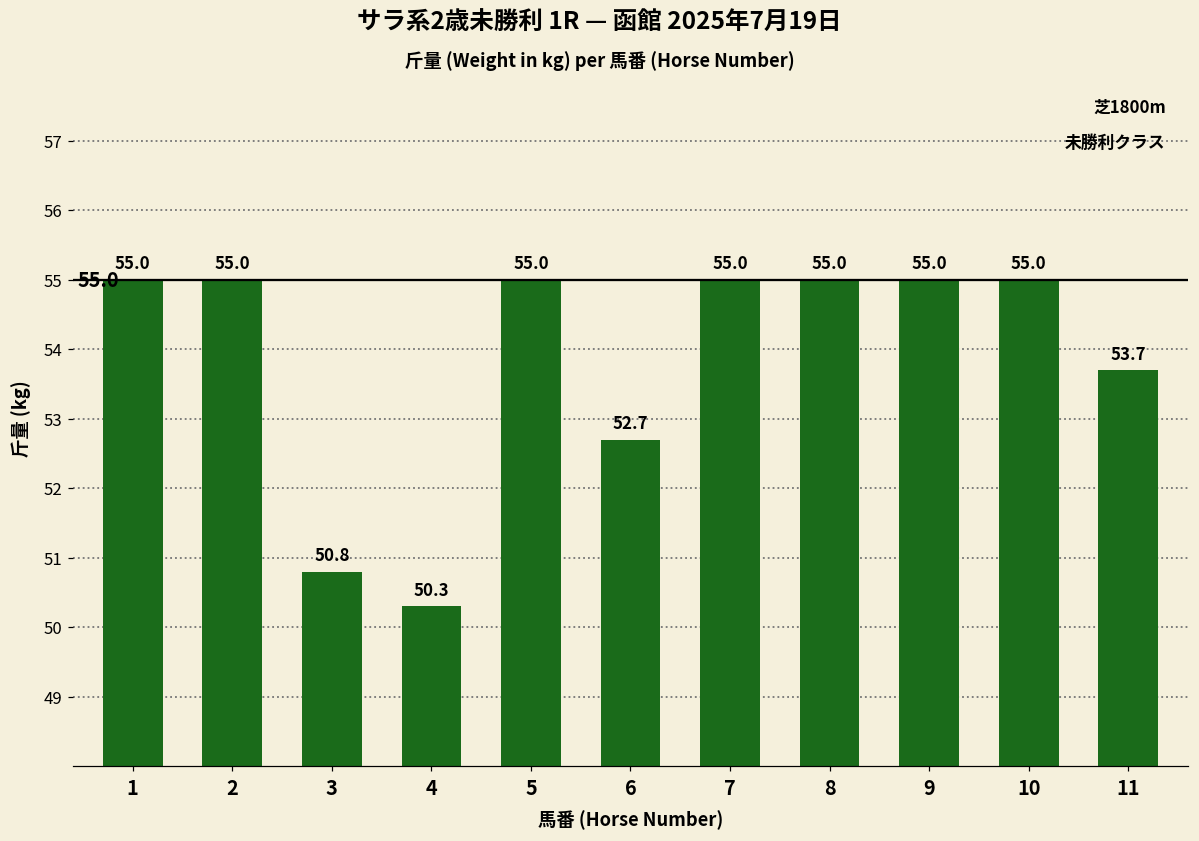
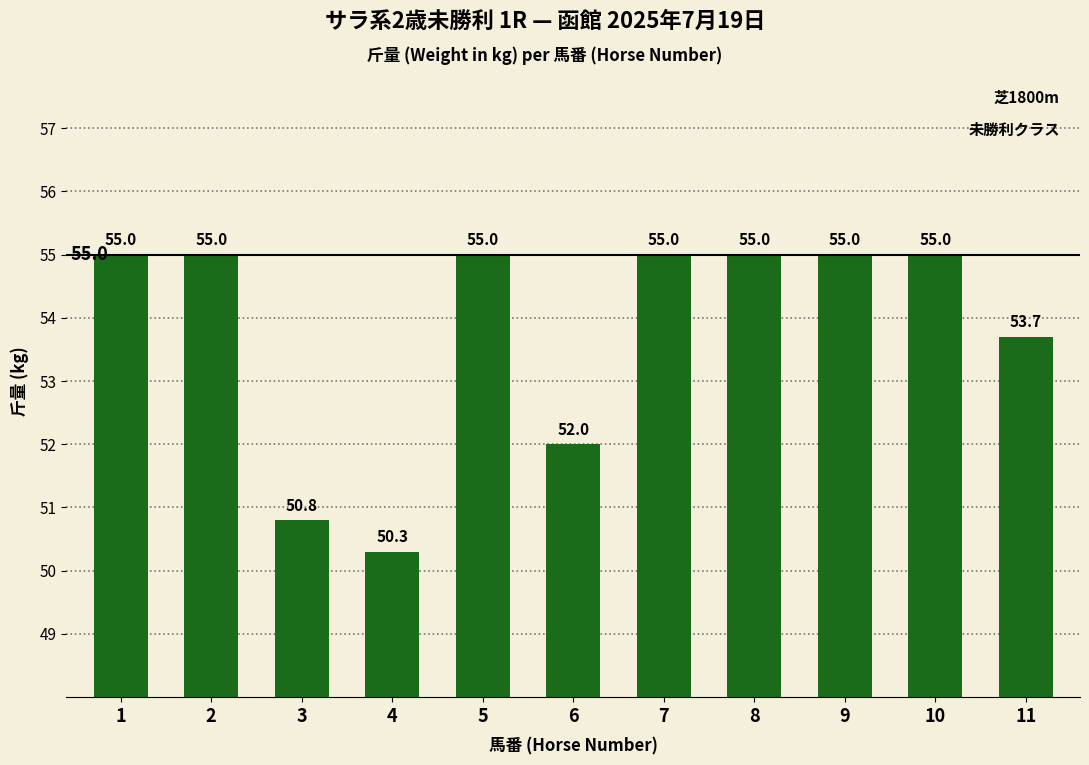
  {
    "1": 55.0,
    "2": 55.0,
    "3": 50.8,
    "4": 50.3,
    "5": 55.0,
-   "6": 52.7,
+   "6": 52.0,
    "7": 55.0,
    "8": 55.0,
    "9": 55.0,
    "10": 55.0,
    "11": 53.7
  }
